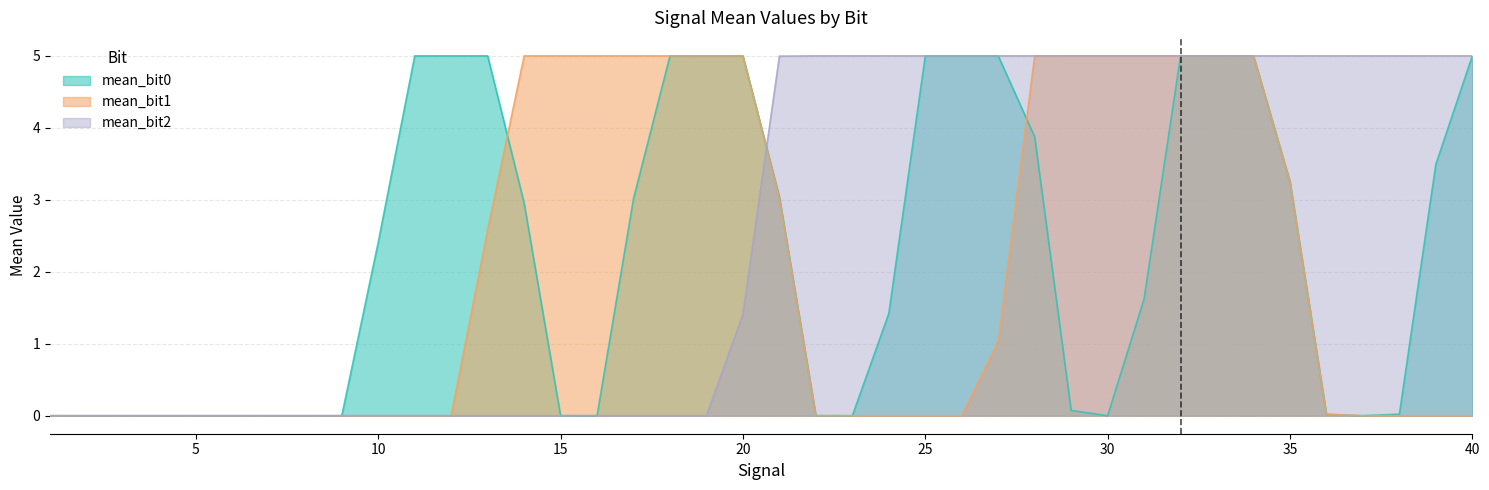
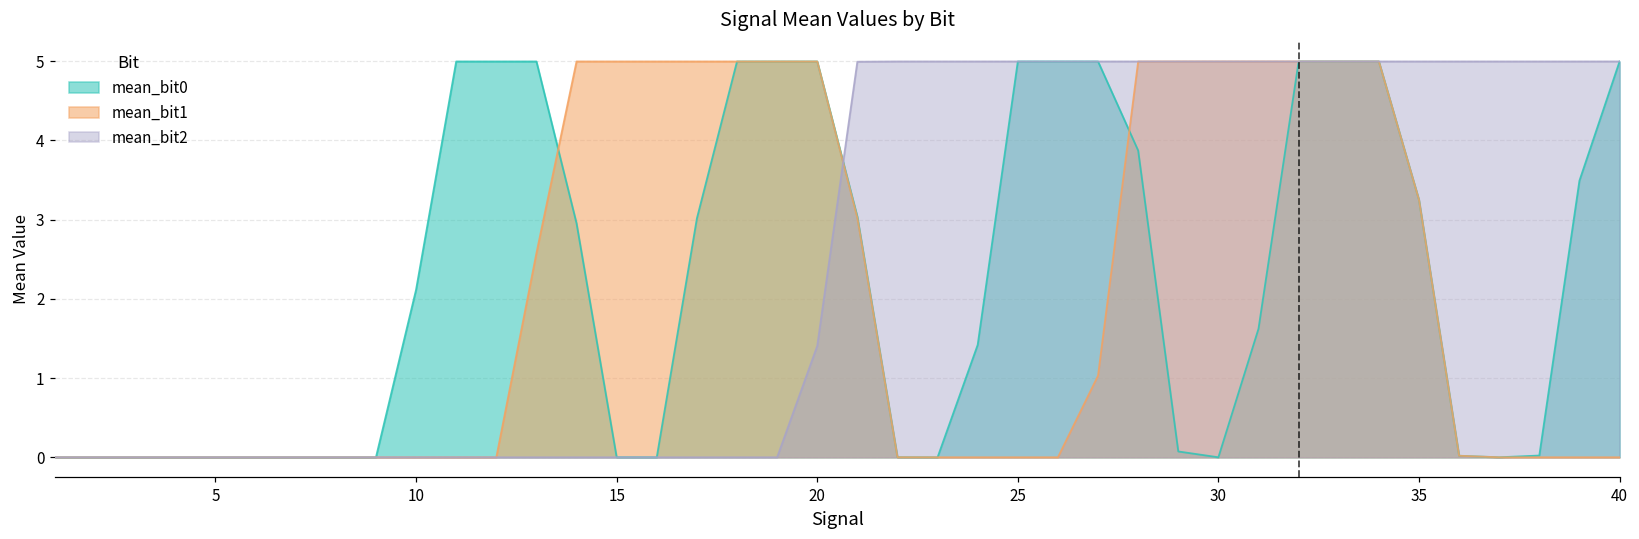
  {
    "mean_bit0": {
-     "10": 2.4,
+     "10": 2.1,
      "30": 0.0
    },
    "mean_bit1": {
      "15": 5.0,
      "25": 0.0,
      "40": 0.0
    },
    "mean_bit2": {
      "20": 1.4,
      "35": 5.0
    }
  }
